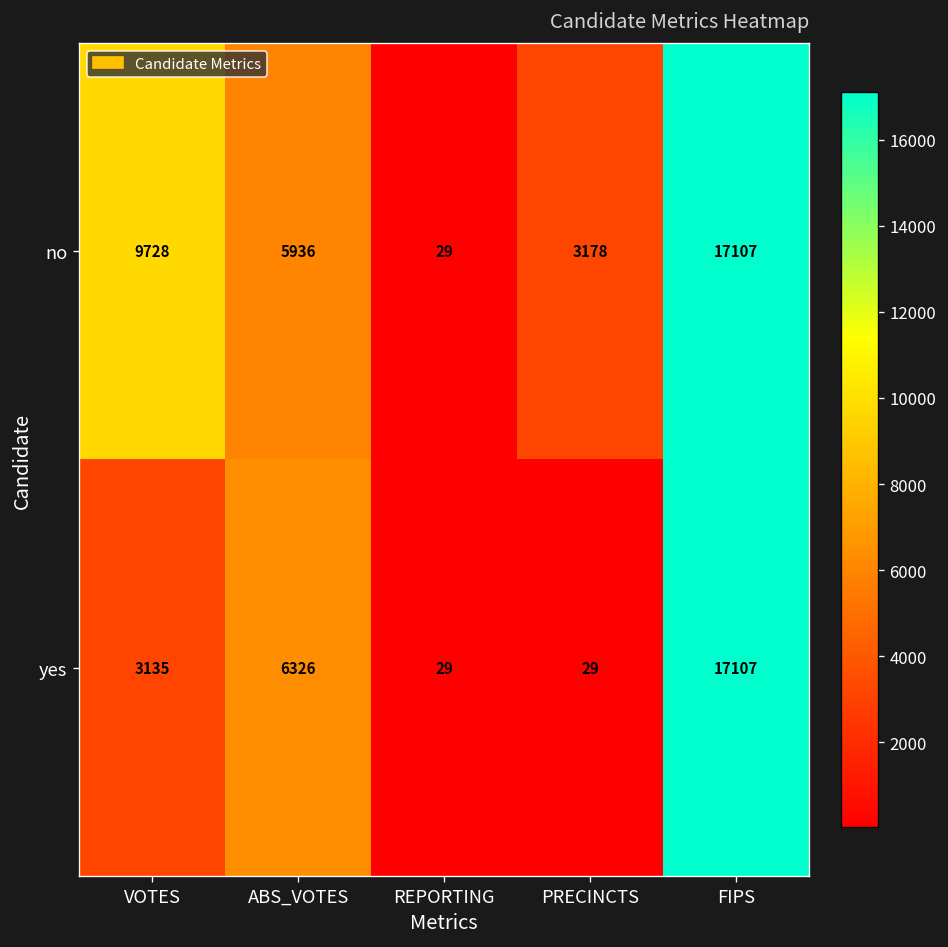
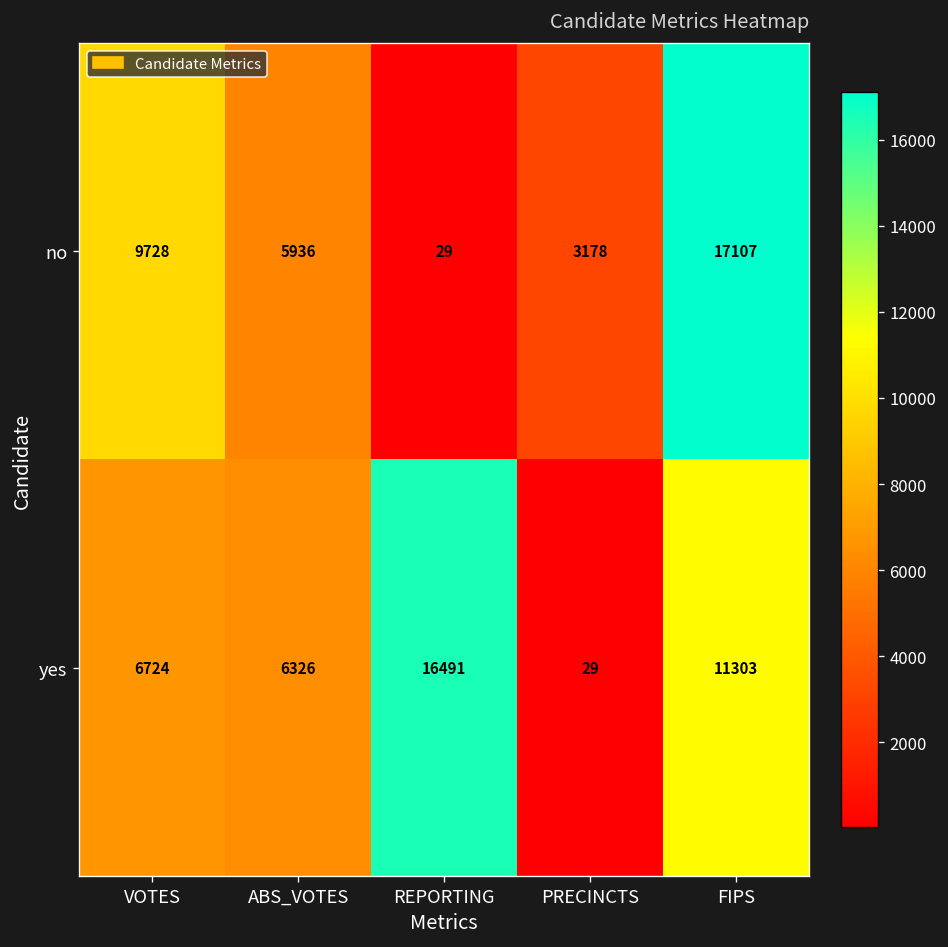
  {
    "no": {
      "VOTES": 9728,
      "ABS_VOTES": 5936,
      "REPORTING": 29,
      "PRECINCTS": 3178,
      "FIPS": 17107
    },
    "yes": {
-     "VOTES": 3135,
+     "VOTES": 6724,
      "ABS_VOTES": 6326,
-     "REPORTING": 29,
+     "REPORTING": 16491,
      "PRECINCTS": 29,
-     "FIPS": 17107
+     "FIPS": 11303
    }
  }
